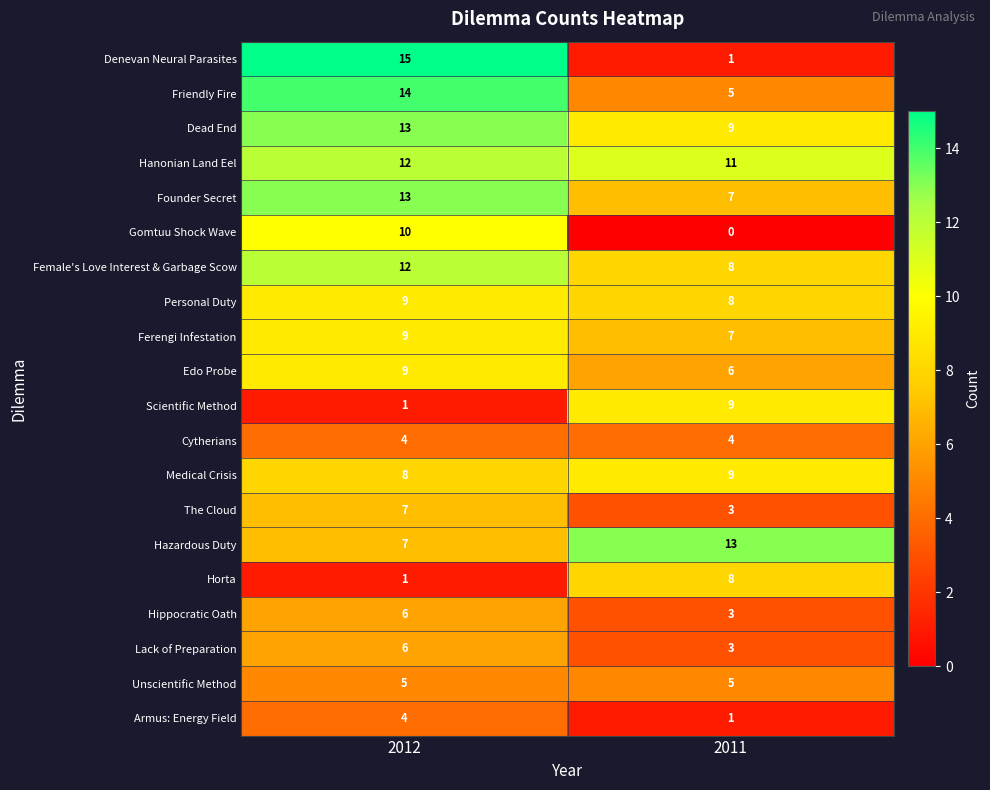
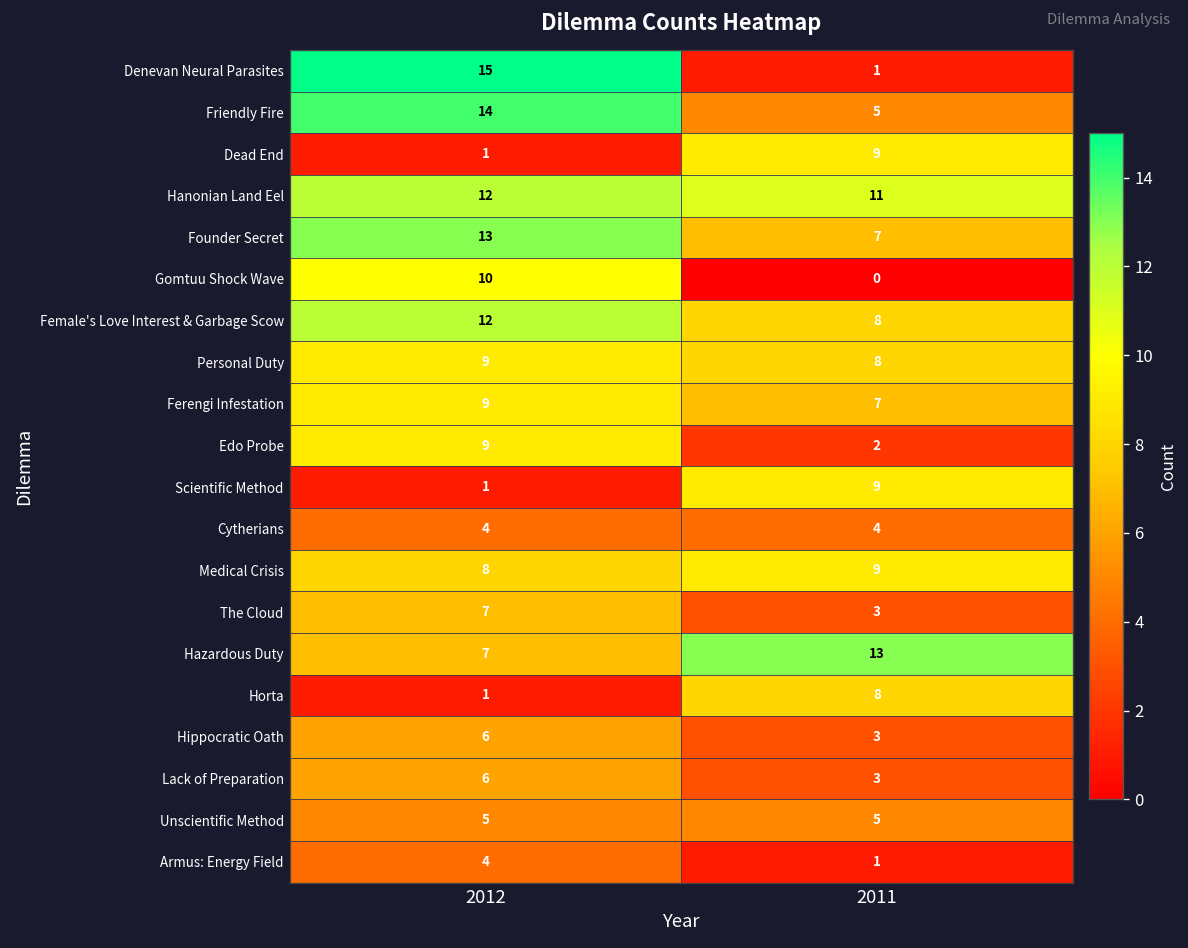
  {
    "Denevan Neural Parasites": {
      "2012": 15,
      "2011": 1
    },
    "Friendly Fire": {
      "2012": 14,
      "2011": 5
    },
    "Dead End": {
-     "2012": 13,
+     "2012": 1,
      "2011": 9
    },
    "Hanonian Land Eel": {
      "2012": 12,
      "2011": 11
    },
    "Founder Secret": {
      "2012": 13,
      "2011": 7
    },
    "Gomtuu Shock Wave": {
      "2012": 10,
      "2011": 0
    },
    "Female's Love Interest & Garbage Scow": {
      "2012": 12,
      "2011": 8
    },
    "Personal Duty": {
      "2012": 9,
      "2011": 8
    },
    "Ferengi Infestation": {
      "2012": 9,
      "2011": 7
    },
    "Edo Probe": {
      "2012": 9,
-     "2011": 6
+     "2011": 2
    },
    "Scientific Method": {
      "2012": 1,
      "2011": 9
    },
    "Cytherians": {
      "2012": 4,
      "2011": 4
    },
    "Medical Crisis": {
      "2012": 8,
      "2011": 9
    },
    "The Cloud": {
      "2012": 7,
      "2011": 3
    },
    "Hazardous Duty": {
      "2012": 7,
      "2011": 13
    },
    "Horta": {
      "2012": 1,
      "2011": 8
    },
    "Hippocratic Oath": {
      "2012": 6,
      "2011": 3
    },
    "Lack of Preparation": {
      "2012": 6,
      "2011": 3
    },
    "Unscientific Method": {
      "2012": 5,
      "2011": 5
    },
    "Armus: Energy Field": {
      "2012": 4,
      "2011": 1
    }
  }
